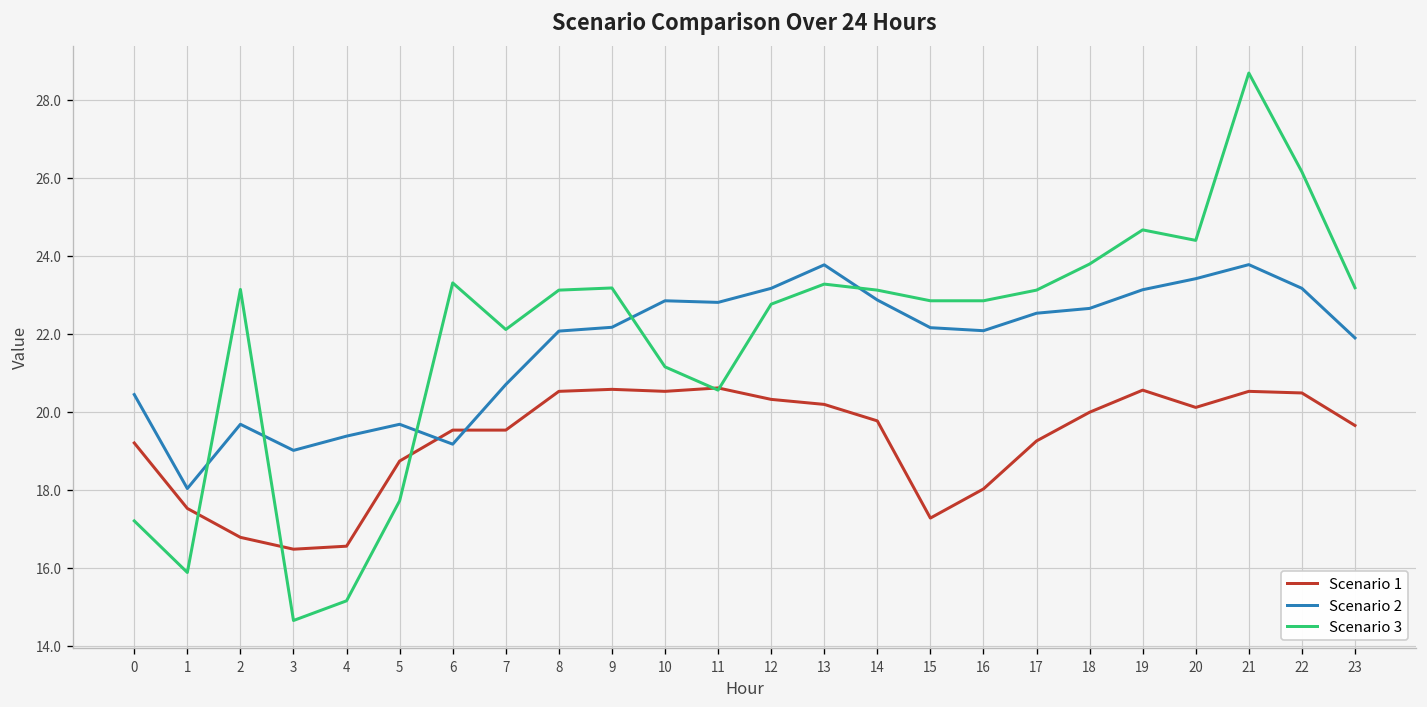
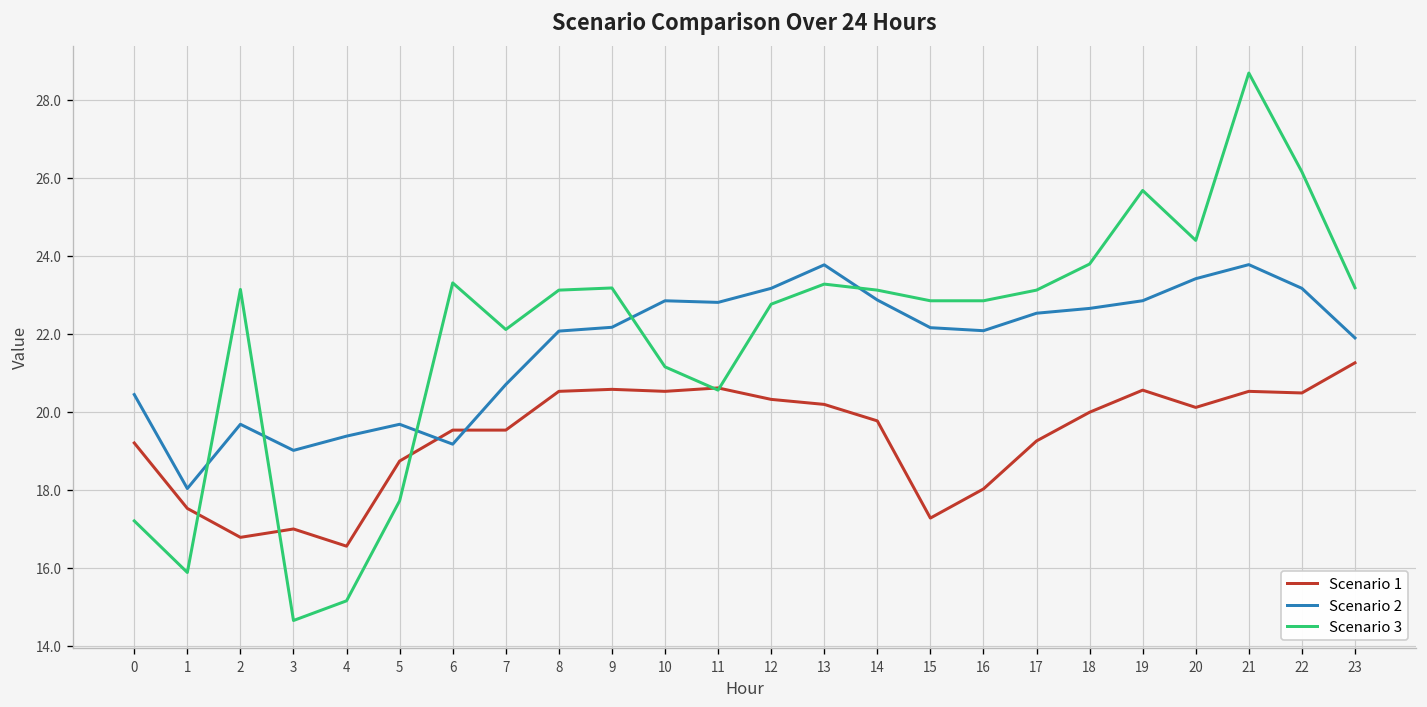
  {
    "Scenario 1": {
      "0": 19.2,
      "1": 17.5,
      "2": 16.8,
-     "3": 16.5,
+     "3": 17.0,
      "4": 16.6,
      "5": 18.7,
      "6": 19.5,
      "7": 19.5,
      "8": 20.5,
      "9": 20.6,
      "10": 20.5,
      "12": 20.3,
      "13": 20.2,
      "14": 19.8,
      "15": 17.3,
      "16": 18.0,
      "17": 19.3,
      "18": 20.0,
      "19": 20.6,
      "20": 20.1,
      "21": 20.5,
      "22": 20.5,
-     "23": 19.6
+     "23": 21.3
    },
    "Scenario 2": {
      "0": 20.4,
      "1": 18.0,
      "2": 19.7,
      "3": 19.0,
      "4": 19.4,
      "5": 19.7,
      "6": 19.2,
      "7": 20.7,
      "8": 22.1,
      "9": 22.2,
      "10": 22.8,
      "11": 22.8,
      "12": 23.2,
      "13": 23.8,
      "14": 22.9,
      "15": 22.2,
      "16": 22.1,
      "17": 22.5,
      "18": 22.7,
-     "19": 23.1,
+     "19": 22.8,
      "20": 23.4,
      "21": 23.8,
      "22": 23.2,
      "23": 21.9
    },
    "Scenario 3": {
      "0": 17.2,
      "1": 15.9,
      "2": 23.1,
      "3": 14.6,
      "4": 15.2,
      "5": 17.7,
      "6": 23.3,
      "7": 22.1,
      "8": 23.1,
      "9": 23.2,
      "10": 21.2,
      "12": 22.8,
      "13": 23.3,
      "14": 23.1,
      "15": 22.8,
      "16": 22.8,
      "17": 23.1,
      "18": 23.8,
-     "19": 24.7,
+     "19": 25.7,
      "20": 24.4,
      "21": 28.7,
      "22": 26.2,
      "23": 23.2
    }
  }
